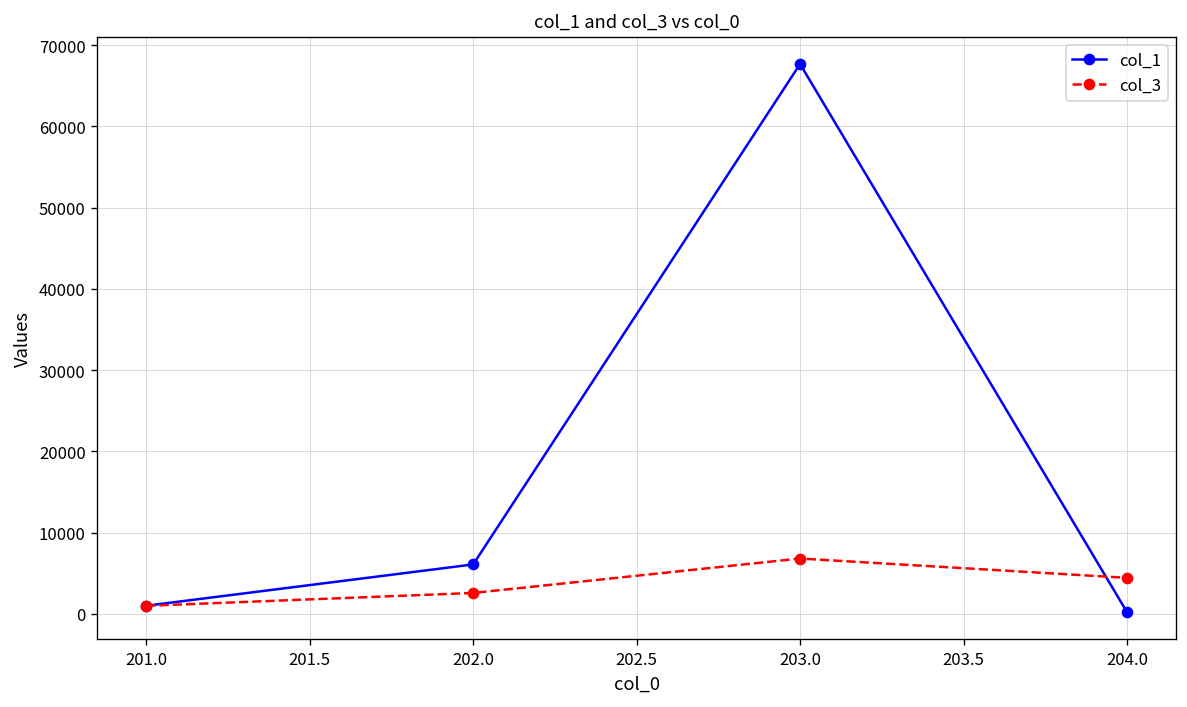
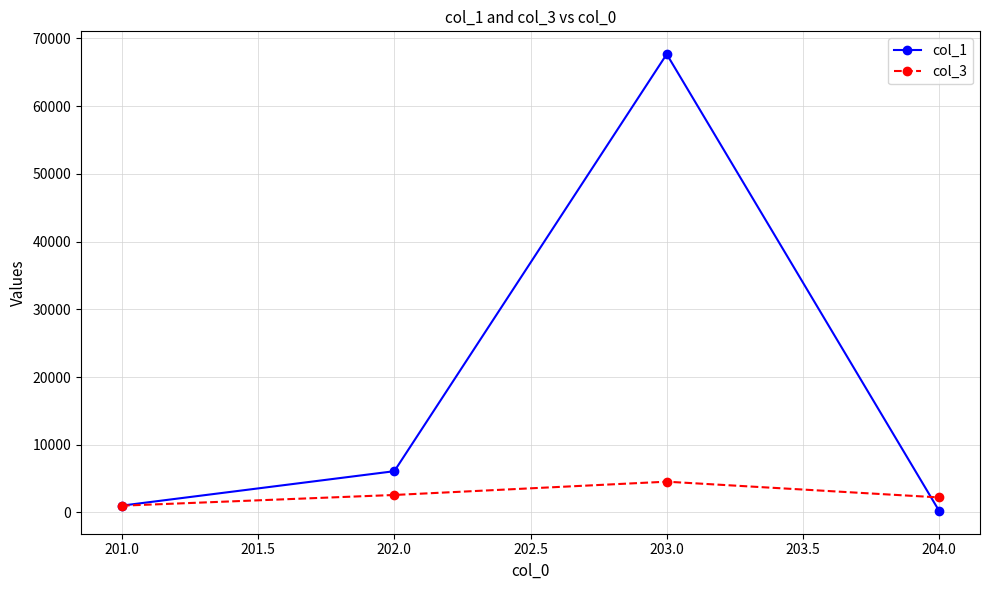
  {
    "col_1": {
      "202.0": 6000,
      "203.0": 68000,
      "204.0": 0
    },
    "col_3": {
      "202.0": 3000,
-     "203.0": 7000,
-     "204.0": 4000
+     "203.0": 5000,
+     "204.0": 2000
    }
  }
